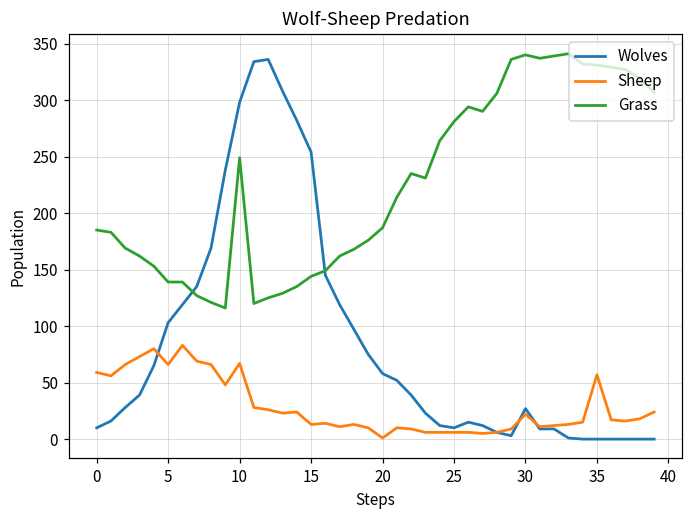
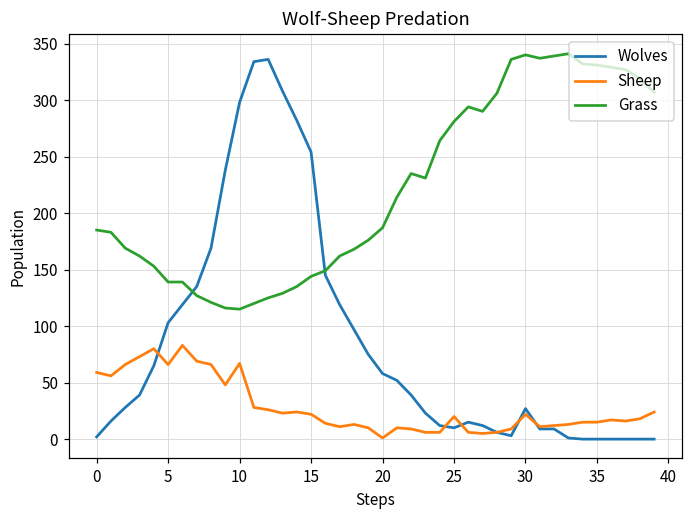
  {
    "Wolves": {
-     "0": 10,
+     "0": 2,
      "5": 103,
      "10": 298,
      "15": 254,
      "20": 58,
      "25": 10,
      "30": 27,
      "35": 0
    },
    "Sheep": {
      "0": 59,
      "5": 66,
      "10": 67,
-     "15": 13,
+     "15": 22,
      "20": 1,
-     "25": 6,
+     "25": 20,
      "30": 22,
-     "35": 57
+     "35": 15
    },
    "Grass": {
      "0": 185,
      "5": 139,
-     "10": 249,
+     "10": 115,
      "15": 144,
      "20": 187,
      "25": 281,
      "30": 340
    }
  }
